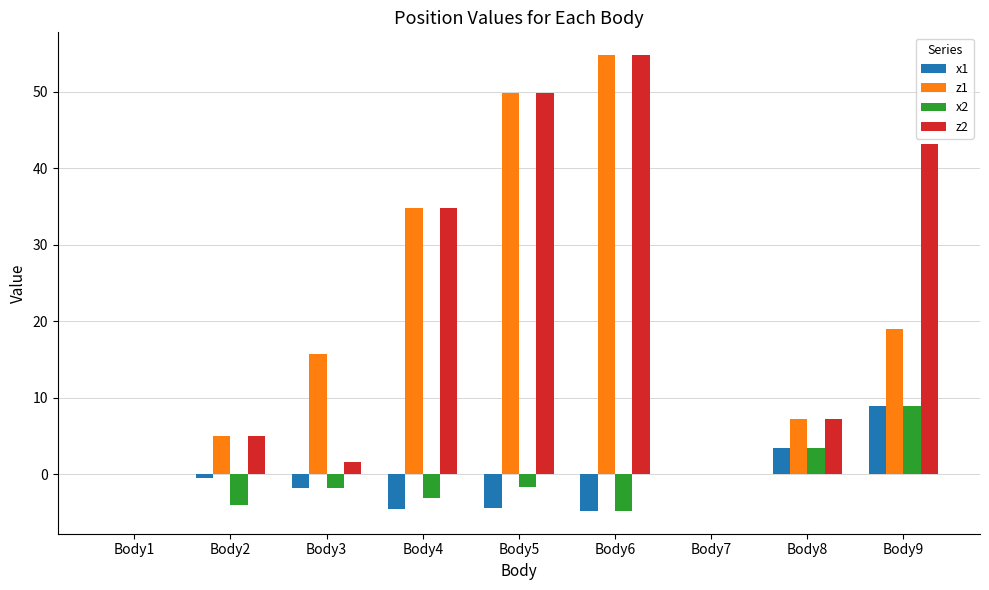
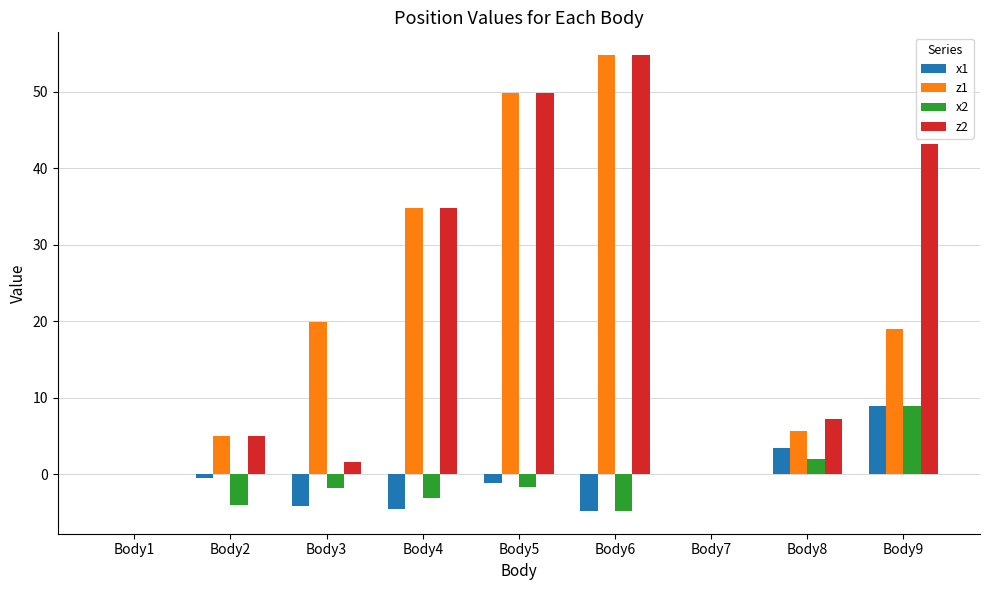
  {
    "x1": {
      "Body1": 0,
      "Body2": 0,
-     "Body3": -2,
+     "Body3": -4,
      "Body4": -5,
-     "Body5": -4,
+     "Body5": -1,
      "Body6": -5,
      "Body7": 0,
      "Body8": 3,
      "Body9": 9
    },
    "z1": {
      "Body1": 0,
      "Body2": 5,
-     "Body3": 16,
+     "Body3": 20,
      "Body4": 35,
      "Body5": 50,
      "Body6": 55,
      "Body7": 0,
-     "Body8": 7,
+     "Body8": 6,
      "Body9": 19
    },
    "x2": {
      "Body1": 0,
      "Body2": -4,
      "Body3": -2,
      "Body4": -3,
      "Body5": -2,
      "Body6": -5,
      "Body7": 0,
-     "Body8": 3,
+     "Body8": 2,
      "Body9": 9
    },
    "z2": {
      "Body1": 0,
      "Body2": 5,
      "Body3": 2,
      "Body4": 35,
      "Body5": 50,
      "Body6": 55,
      "Body7": 0,
      "Body8": 7,
      "Body9": 43
    }
  }
